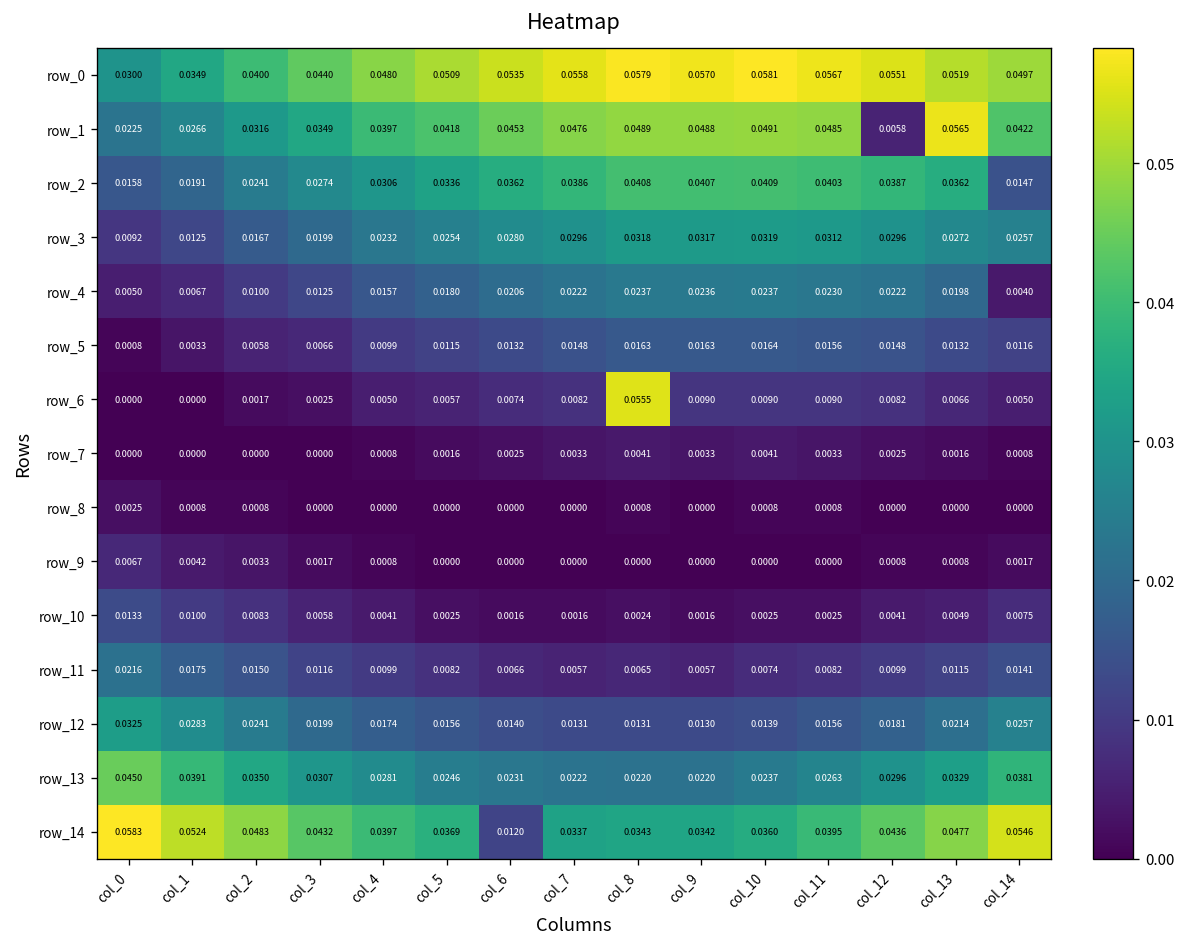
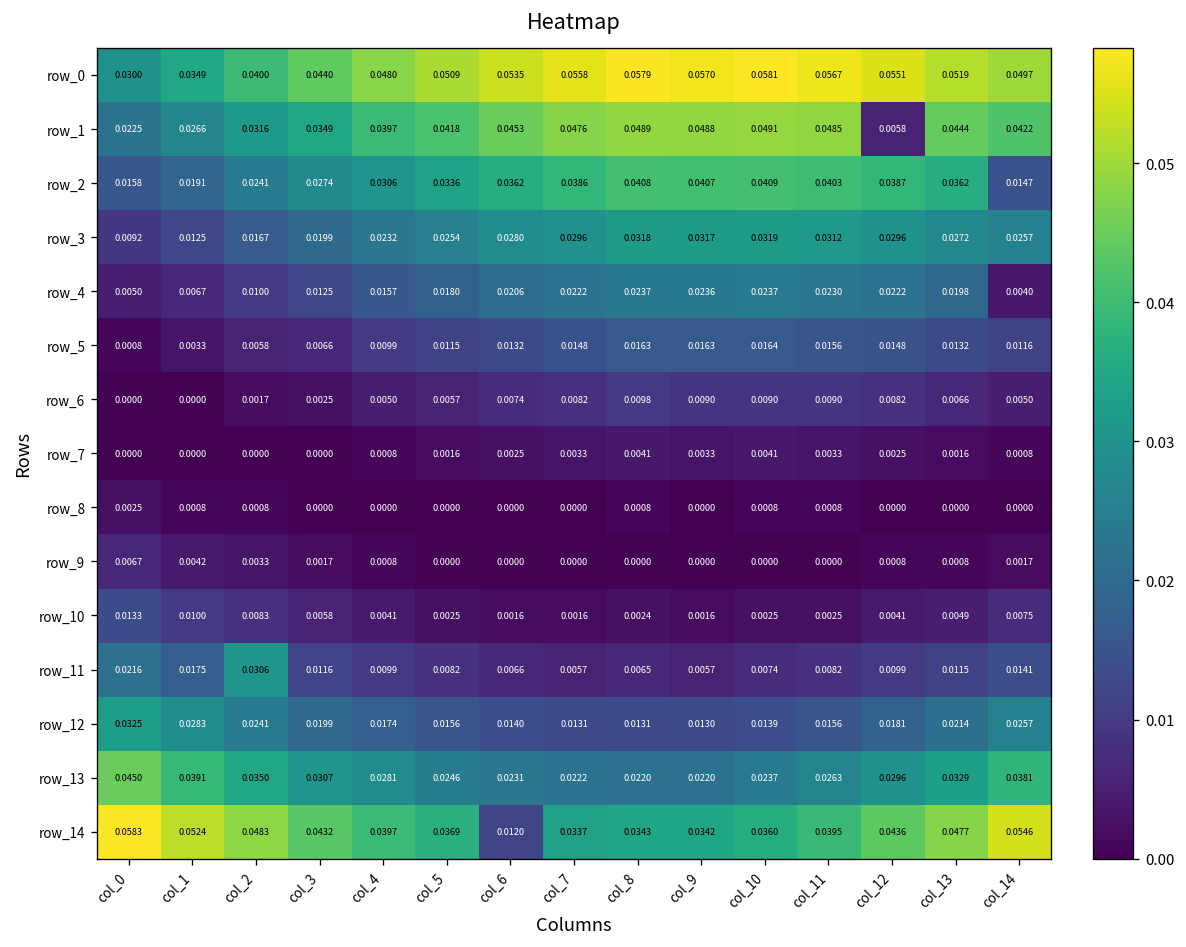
  {
    "row_1": {
      "col_0": 0.0225,
      "col_1": 0.0266,
      "col_2": 0.0316,
      "col_3": 0.0349,
      "col_4": 0.0397,
      "col_5": 0.0418,
      "col_6": 0.0453,
      "col_7": 0.0476,
      "col_8": 0.0489,
      "col_9": 0.0488,
      "col_10": 0.0491,
      "col_11": 0.0485,
      "col_12": 0.0058,
-     "col_13": 0.0565,
+     "col_13": 0.0444,
      "col_14": 0.0422
    },
    "row_6": {
      "col_0": 0.0000,
      "col_1": 0.0000,
      "col_2": 0.0017,
      "col_3": 0.0025,
      "col_4": 0.0050,
      "col_5": 0.0057,
      "col_6": 0.0074,
      "col_7": 0.0082,
-     "col_8": 0.0555,
+     "col_8": 0.0098,
      "col_9": 0.0090,
      "col_10": 0.0090,
      "col_11": 0.0090,
      "col_12": 0.0082,
      "col_13": 0.0066,
      "col_14": 0.0050
    },
    "row_11": {
      "col_0": 0.0216,
      "col_1": 0.0175,
-     "col_2": 0.0150,
+     "col_2": 0.0306,
      "col_3": 0.0116,
      "col_4": 0.0099,
      "col_5": 0.0082,
      "col_6": 0.0066,
      "col_7": 0.0057,
      "col_8": 0.0065,
      "col_9": 0.0057,
      "col_10": 0.0074,
      "col_11": 0.0082,
      "col_12": 0.0099,
      "col_13": 0.0115,
      "col_14": 0.0141
    }
  }
